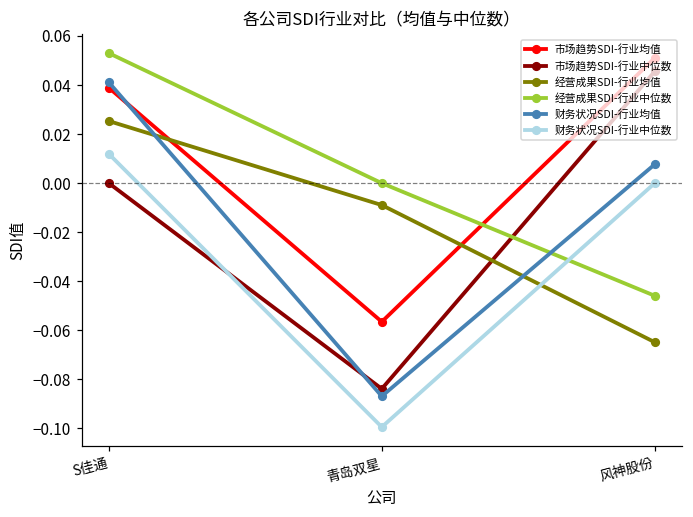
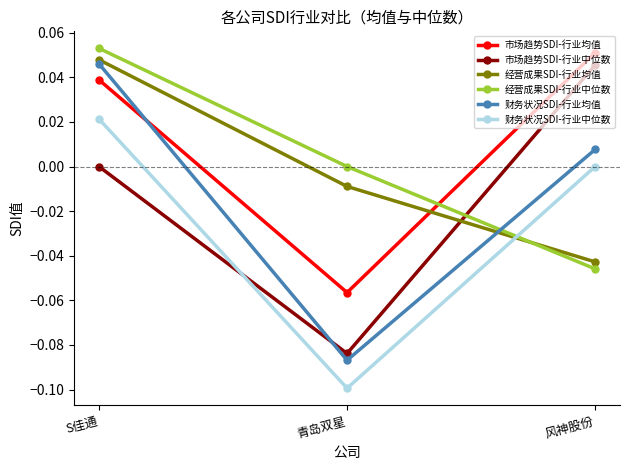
  {
    "市场趋势SDI-行业均值": {
      "S佳通": 0.039,
      "青岛双星": -0.057
    },
    "市场趋势SDI-行业中位数": {
      "S佳通": 0.000,
      "青岛双星": -0.084
    },
    "经营成果SDI-行业均值": {
-     "S佳通": 0.025,
+     "S佳通": 0.048,
      "青岛双星": -0.009,
-     "风神股份": -0.065
+     "风神股份": -0.043
    },
    "经营成果SDI-行业中位数": {
      "S佳通": 0.053,
      "青岛双星": 0.000,
      "风神股份": -0.046
    },
    "财务状况SDI-行业均值": {
-     "S佳通": 0.041,
+     "S佳通": 0.046,
      "青岛双星": -0.087,
      "风神股份": 0.008
    },
    "财务状况SDI-行业中位数": {
-     "S佳通": 0.012,
+     "S佳通": 0.021,
      "青岛双星": -0.099,
      "风神股份": 0.000
    }
  }
